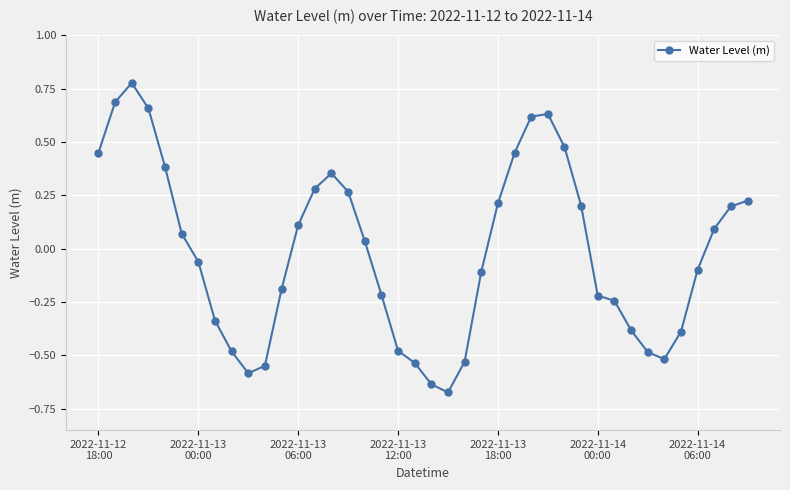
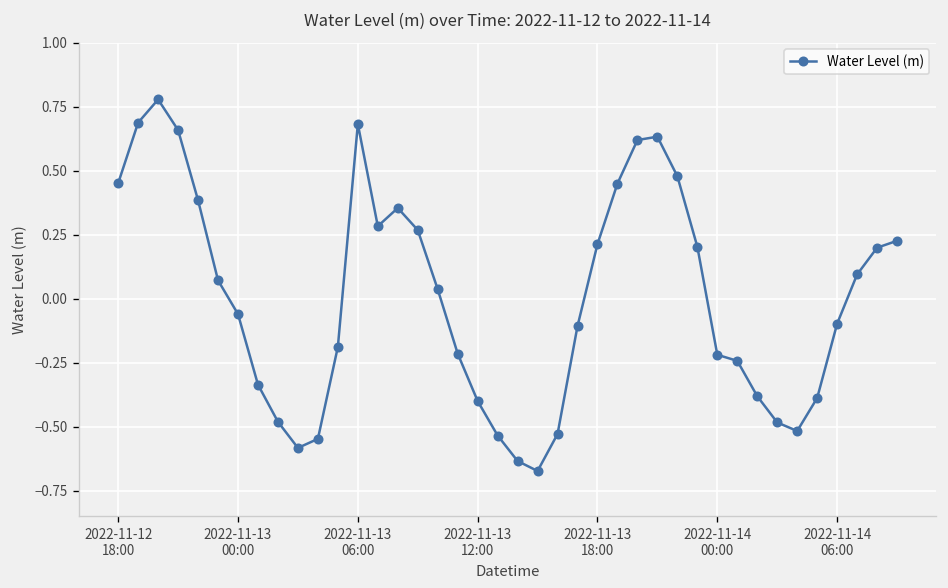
  {
    "2022-11-12 18:00": 0.45,
    "2022-11-13 00:00": -0.06,
-   "2022-11-13 06:00": 0.11,
-   "2022-11-13 12:00": -0.48,
+   "2022-11-13 06:00": 0.68,
+   "2022-11-13 12:00": -0.40,
    "2022-11-13 18:00": 0.21,
    "2022-11-14 00:00": -0.22,
    "2022-11-14 06:00": -0.10
  }
